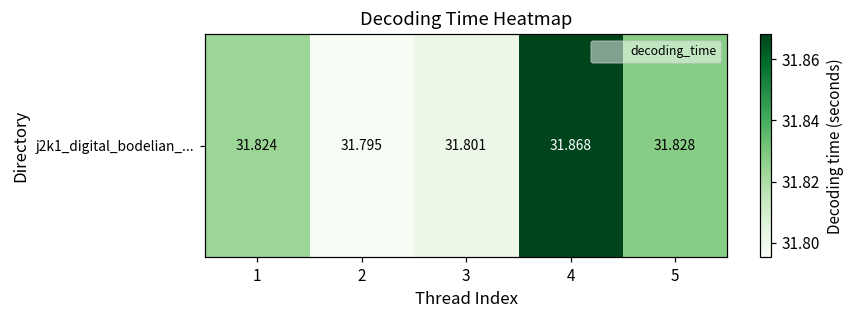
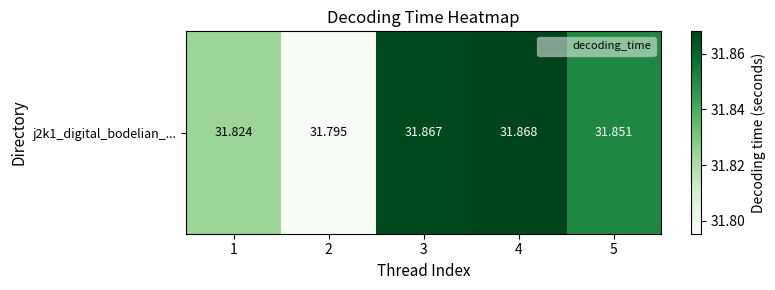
  {
    "j2k1_digital_bodelian_...": {
      "1": 31.824,
      "2": 31.795,
-     "3": 31.801,
+     "3": 31.867,
      "4": 31.868,
-     "5": 31.828
+     "5": 31.851
    }
  }
